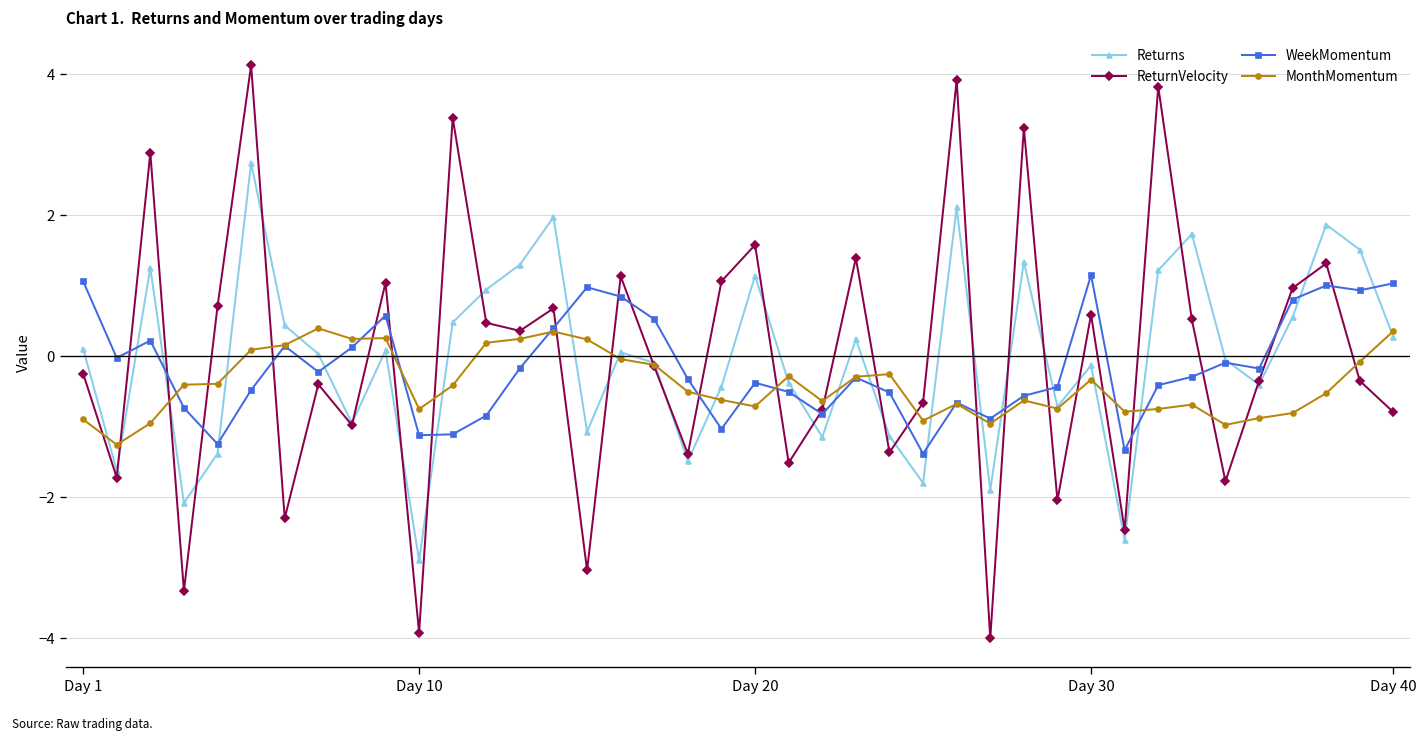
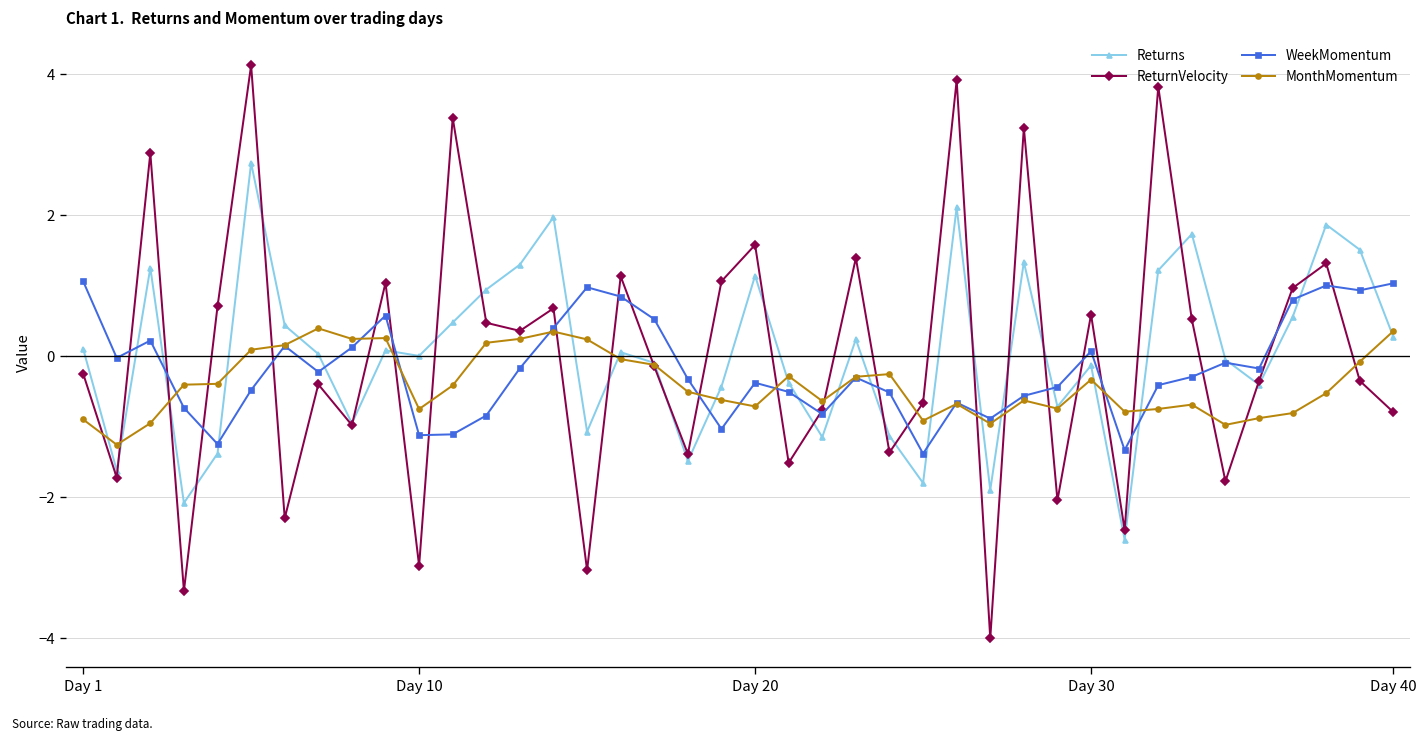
  {
    "Returns": {
      "Day 1": 0.1,
-     "Day 10": -2.9,
+     "Day 10": 0.0,
      "Day 20": 1.1,
      "Day 30": -0.1,
      "Day 40": 0.3
    },
    "ReturnVelocity": {
      "Day 1": -0.3,
-     "Day 10": -3.9,
+     "Day 10": -3.0,
      "Day 20": 1.6,
      "Day 30": 0.6,
      "Day 40": -0.8
    },
    "WeekMomentum": {
      "Day 1": 1.1,
      "Day 10": -1.1,
      "Day 20": -0.4,
-     "Day 30": 1.1,
+     "Day 30": 0.1,
      "Day 40": 1.0
    },
    "MonthMomentum": {
      "Day 1": -0.9,
      "Day 10": -0.8,
      "Day 20": -0.7,
      "Day 30": -0.3,
      "Day 40": 0.4
    }
  }
